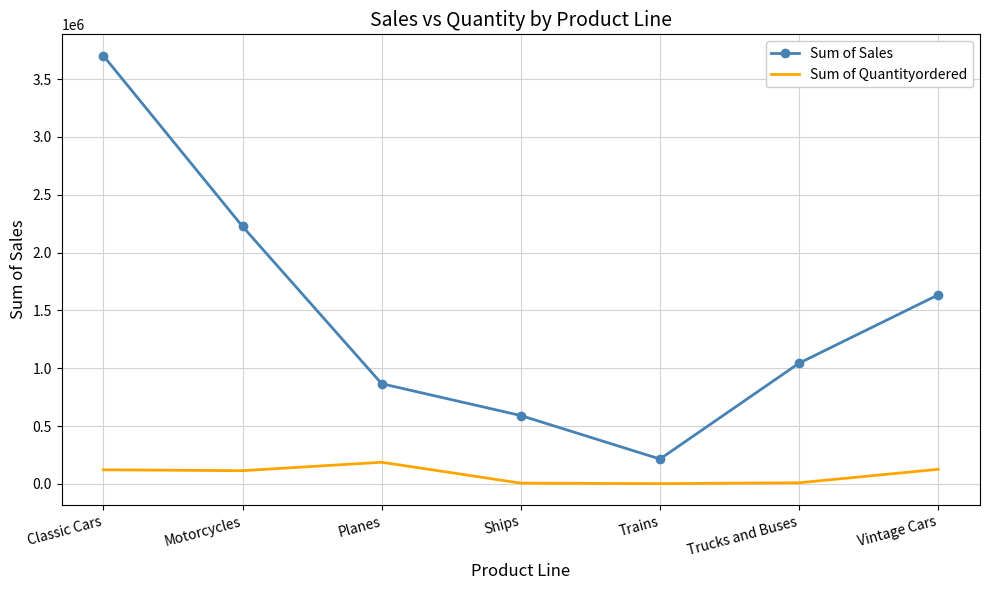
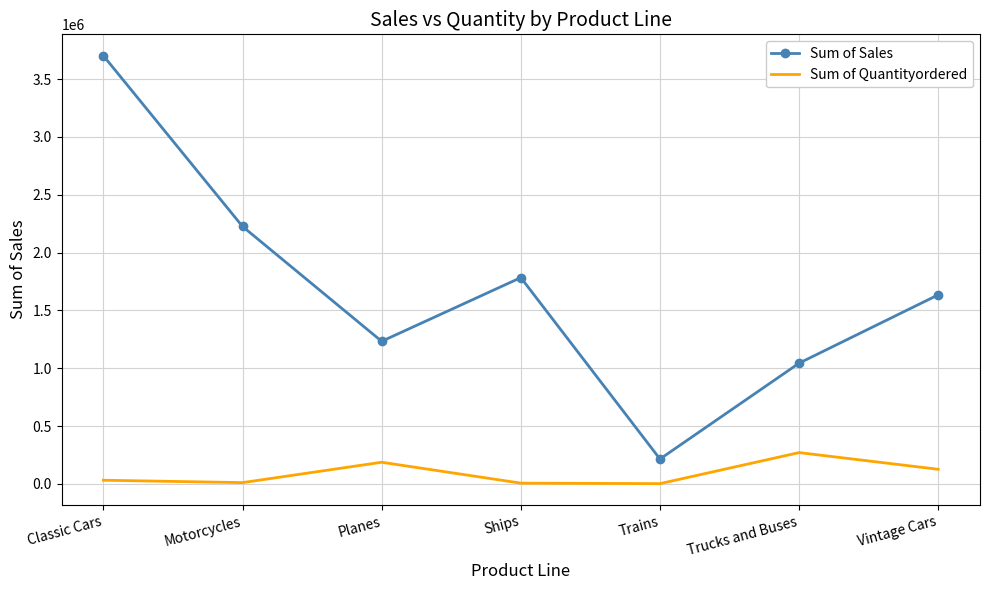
  {
    "Sum of Sales": {
      "Classic Cars": 3700000,
      "Motorcycles": 2230000,
-     "Planes": 870000,
-     "Ships": 590000,
+     "Planes": 1230000,
+     "Ships": 1780000,
      "Trains": 220000,
      "Trucks and Buses": 1040000,
      "Vintage Cars": 1630000
    },
    "Sum of Quantityordered": {
-     "Classic Cars": 120000,
-     "Motorcycles": 110000,
+     "Classic Cars": 30000,
+     "Motorcycles": 10000,
      "Planes": 190000,
      "Ships": 10000,
      "Trains": 0,
-     "Trucks and Buses": 10000,
+     "Trucks and Buses": 270000,
      "Vintage Cars": 130000
    }
  }
